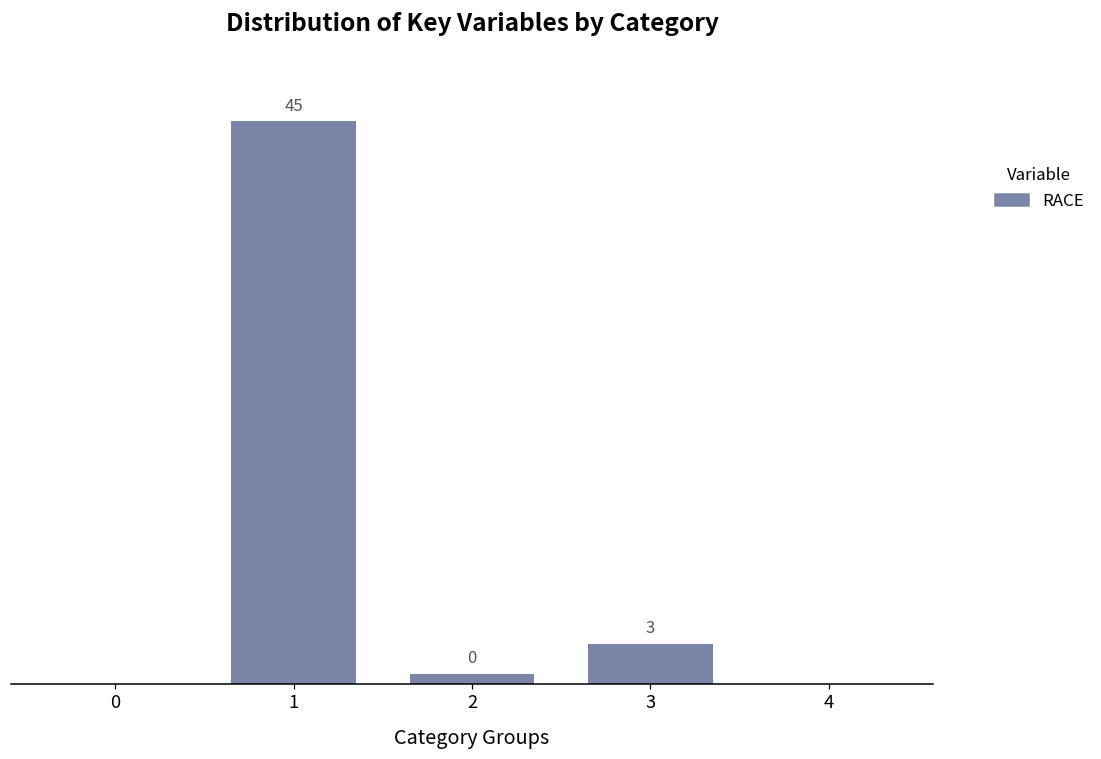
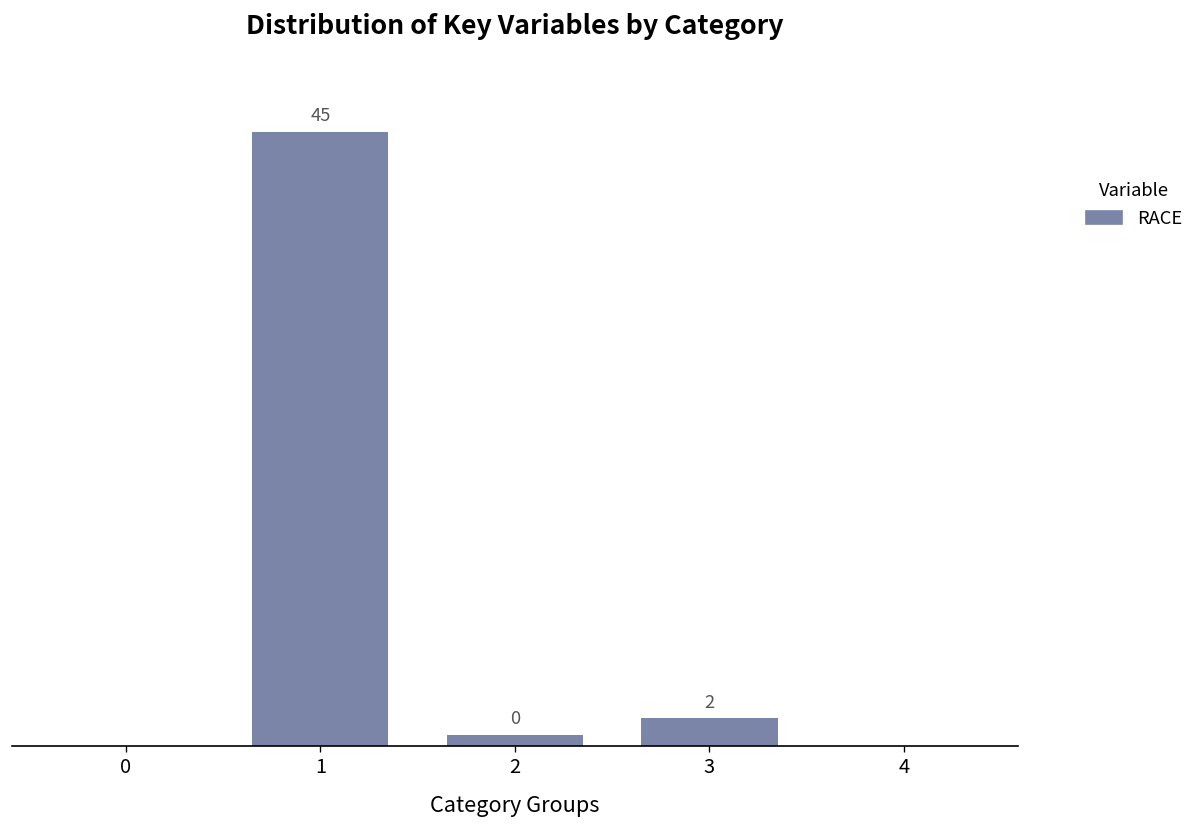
  {
    "1": 45,
-   "3": 3
+   "3": 2
  }
